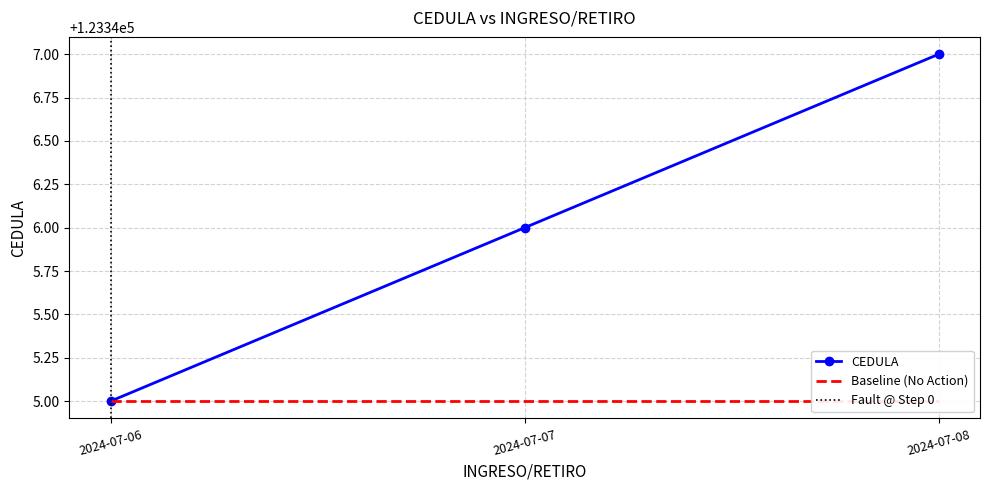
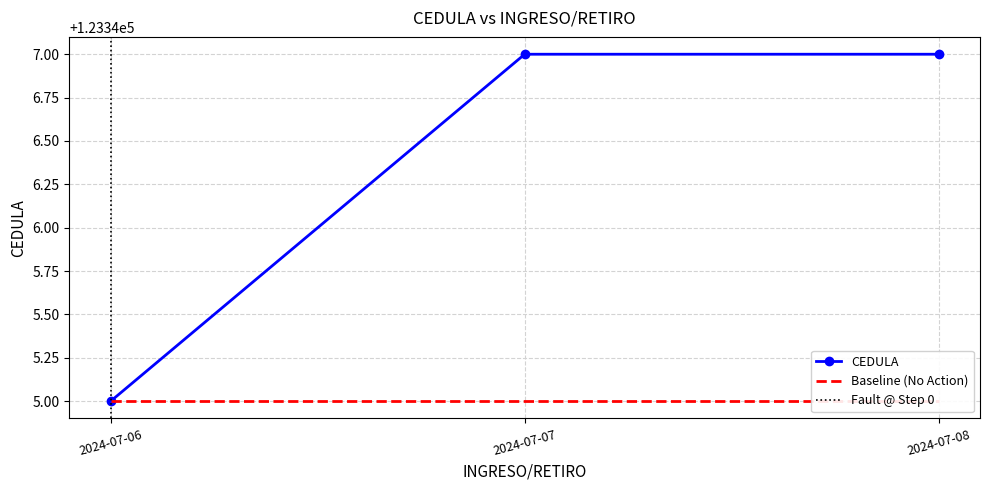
  {
    "CEDULA": {
-     "2024-07-07": 123346,
+     "2024-07-07": 123347,
      "2024-07-08": 123347
    },
    "Baseline (No Action)": {
      "2024-07-07": 123345
    }
  }
